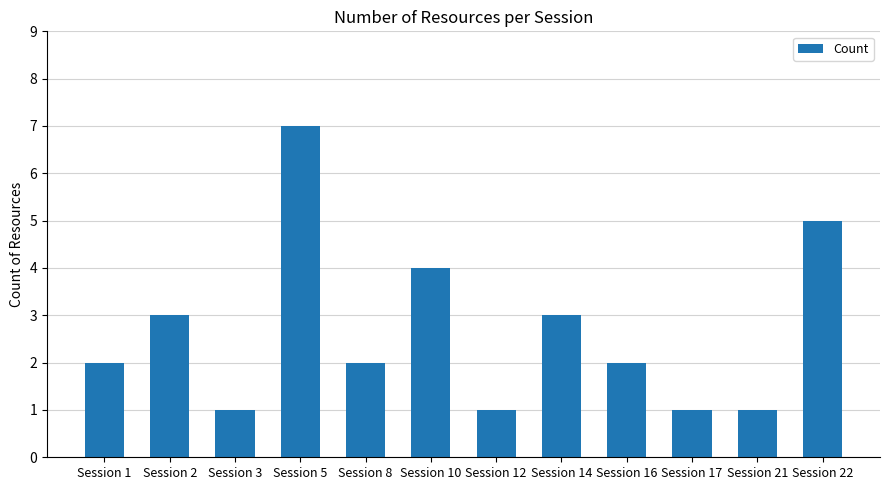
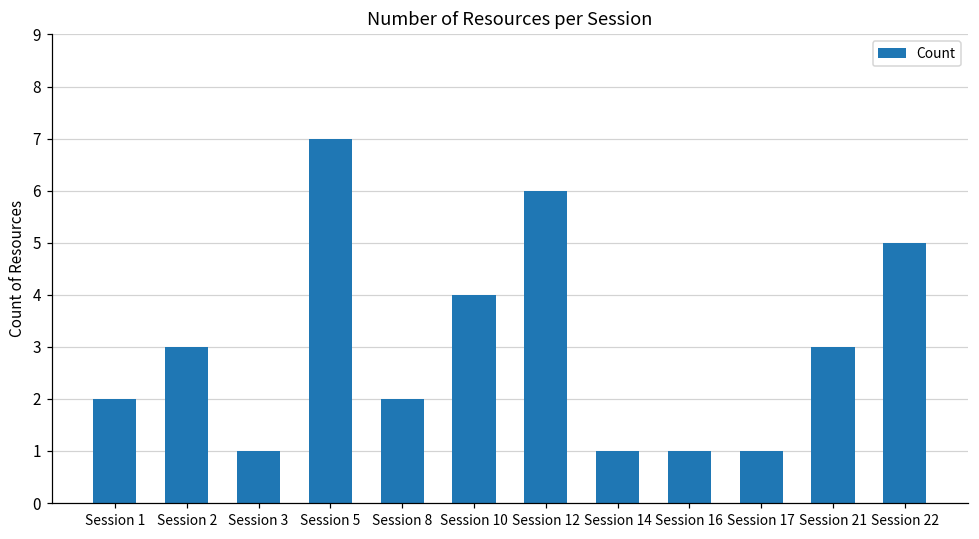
  {
    "Session 1": 2,
    "Session 2": 3,
    "Session 3": 1,
    "Session 5": 7,
    "Session 8": 2,
    "Session 10": 4,
-   "Session 12": 1,
-   "Session 14": 3,
-   "Session 16": 2,
+   "Session 12": 6,
+   "Session 14": 1,
+   "Session 16": 1,
    "Session 17": 1,
-   "Session 21": 1,
+   "Session 21": 3,
    "Session 22": 5
  }
